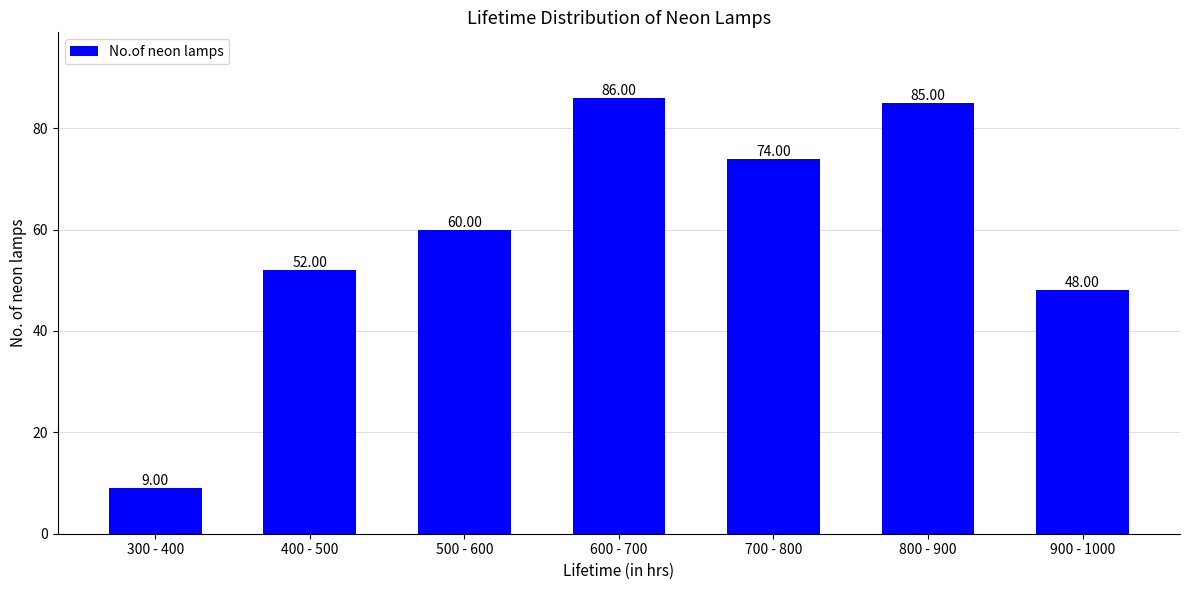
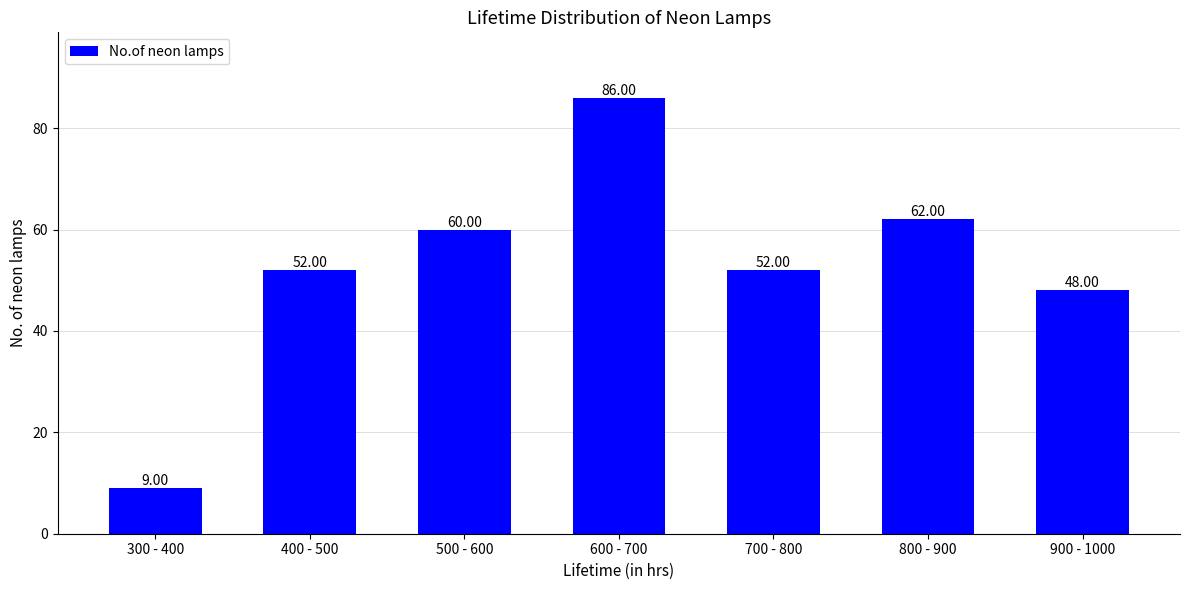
  {
    "300 - 400": 9.00,
    "400 - 500": 52.00,
    "500 - 600": 60.00,
    "600 - 700": 86.00,
-   "700 - 800": 74.00,
-   "800 - 900": 85.00,
+   "700 - 800": 52.00,
+   "800 - 900": 62.00,
    "900 - 1000": 48.00
  }
